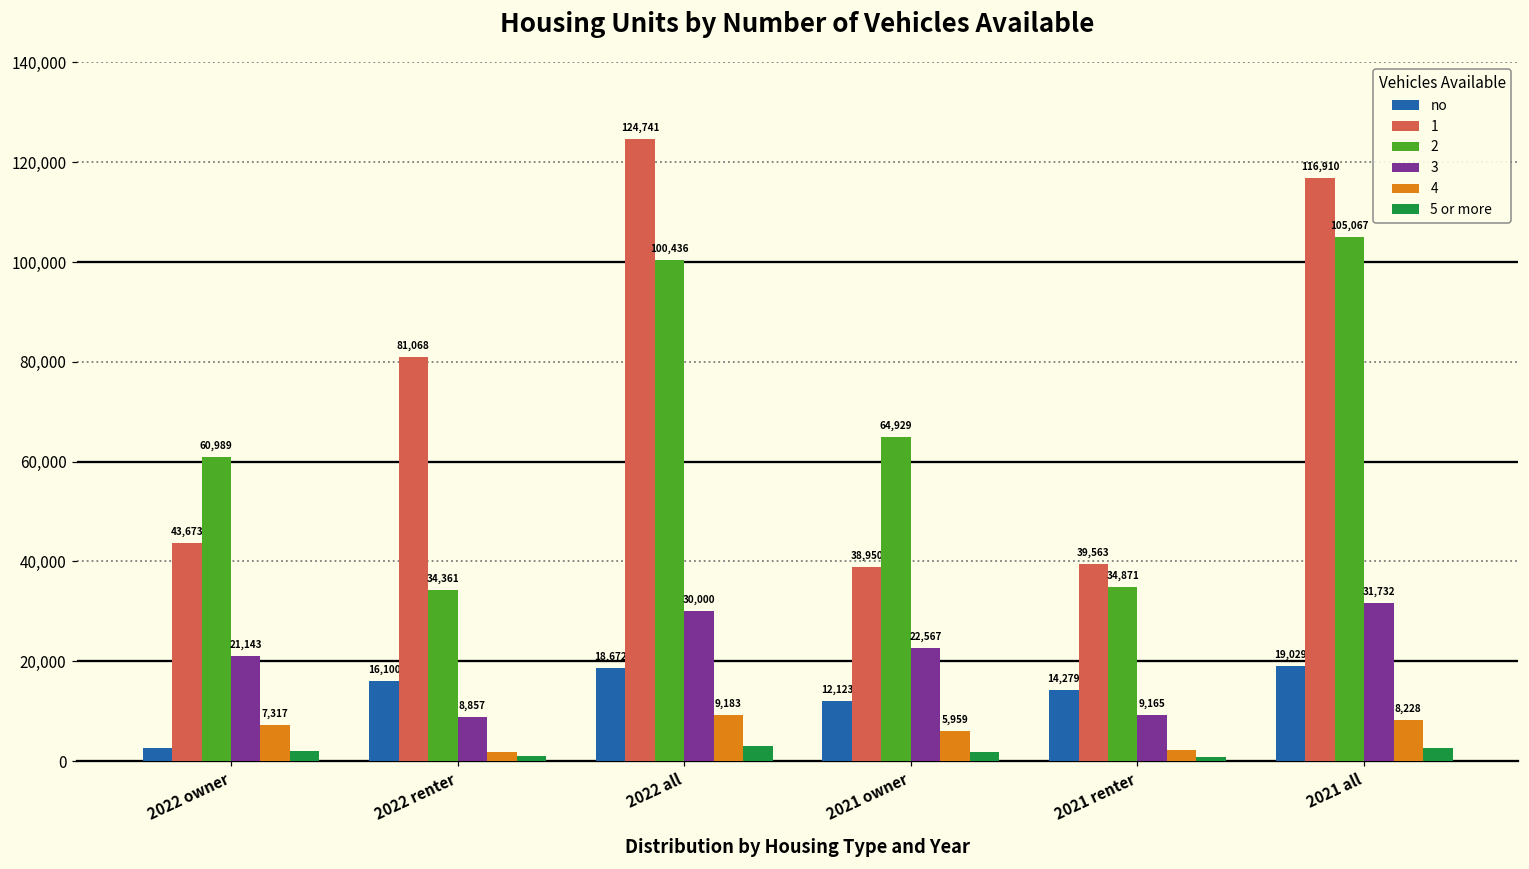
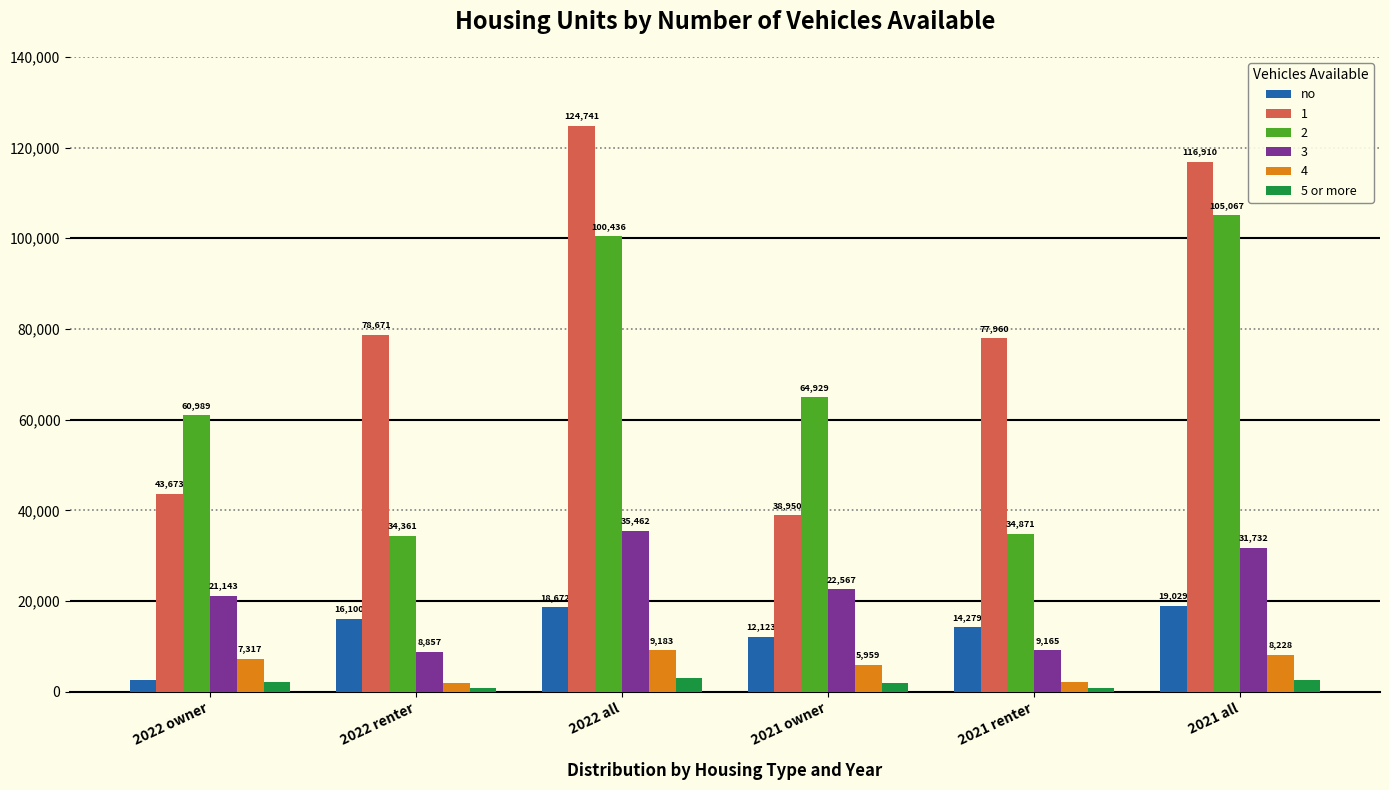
  {
    "no": {
      "2022 renter": "16,100",
      "2022 all": "18,672",
      "2021 owner": "12,123",
      "2021 renter": "14,279",
      "2021 all": "19,029"
    },
    "1": {
      "2022 owner": "43,673",
-     "2022 renter": "81,068",
+     "2022 renter": "78,671",
      "2022 all": "124,741",
      "2021 owner": "38,950",
-     "2021 renter": "39,563",
+     "2021 renter": "77,960",
      "2021 all": "116,910"
    },
    "2": {
      "2022 owner": "60,989",
      "2022 renter": "34,361",
      "2022 all": "100,436",
      "2021 owner": "64,929",
      "2021 renter": "34,871",
      "2021 all": "105,067"
    },
    "3": {
      "2022 owner": "21,143",
      "2022 renter": "8,857",
-     "2022 all": "30,000",
+     "2022 all": "35,462",
      "2021 owner": "22,567",
      "2021 renter": "9,165",
      "2021 all": "31,732"
    },
    "4": {
      "2022 owner": "7,317",
      "2022 all": "9,183",
      "2021 owner": "5,959",
      "2021 all": "8,228"
    },
    "5 or more": {
      "2022 owner": "2,000",
      "2022 renter": "1,000",
      "2022 all": "3,000",
      "2021 owner": "2,000",
      "2021 renter": "1,000",
      "2021 all": "3,000"
    }
  }
